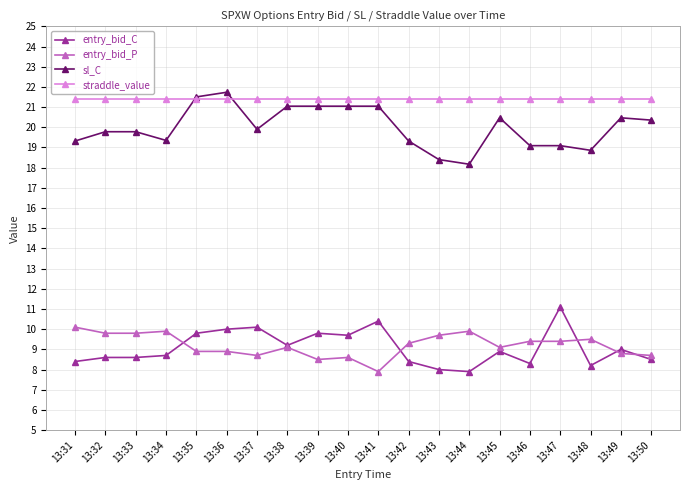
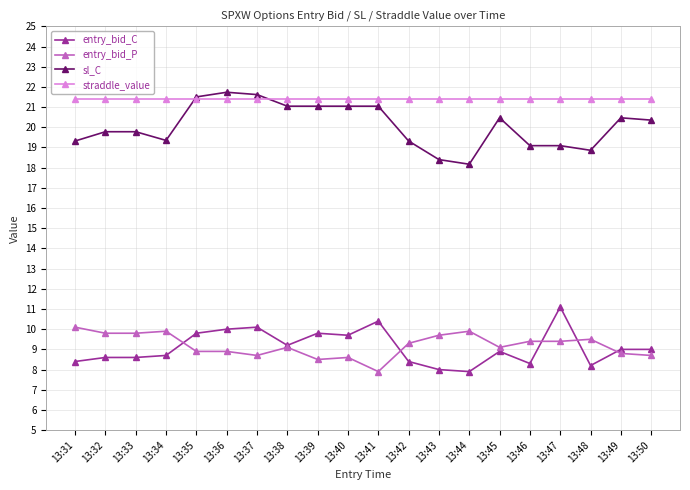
  {
    "entry_bid_C": {
      "13:31": 8.4,
      "13:32": 8.6,
      "13:33": 8.6,
      "13:34": 8.7,
      "13:35": 9.8,
      "13:36": 10.0,
      "13:37": 10.1,
      "13:39": 9.8,
      "13:40": 9.7,
      "13:41": 10.4,
      "13:42": 8.4,
      "13:43": 8.0,
      "13:44": 7.9,
      "13:45": 8.9,
      "13:46": 8.3,
      "13:47": 11.1,
      "13:48": 8.2,
      "13:49": 9.0,
-     "13:50": 8.5
+     "13:50": 9.0
    },
    "sl_C": {
      "13:31": 19.3,
      "13:32": 19.8,
      "13:33": 19.8,
      "13:34": 19.4,
      "13:36": 21.7,
-     "13:37": 19.9,
+     "13:37": 21.6,
      "13:38": 21.0,
      "13:39": 21.0,
      "13:40": 21.0,
      "13:41": 21.0,
      "13:42": 19.3,
      "13:43": 18.4,
      "13:44": 18.2,
      "13:45": 20.5,
      "13:46": 19.1,
      "13:47": 19.1,
      "13:48": 18.9,
      "13:49": 20.5,
      "13:50": 20.4
    }
  }
